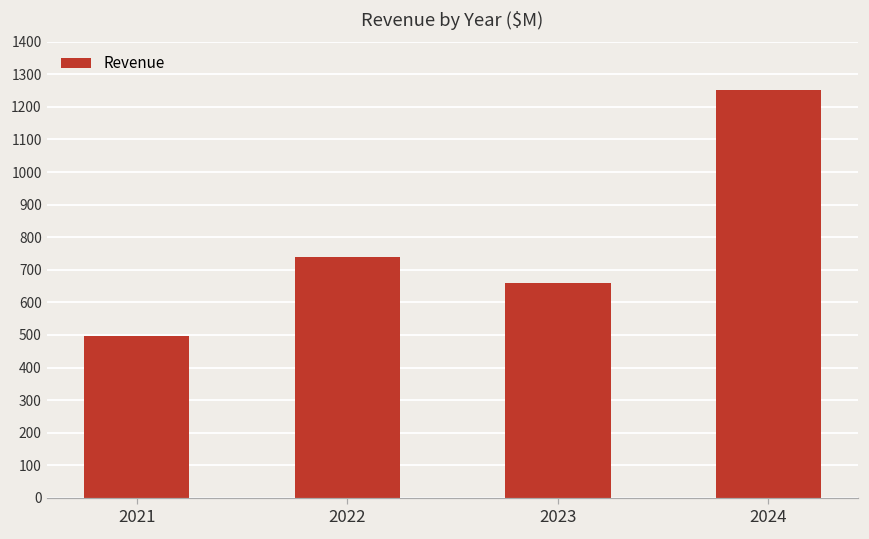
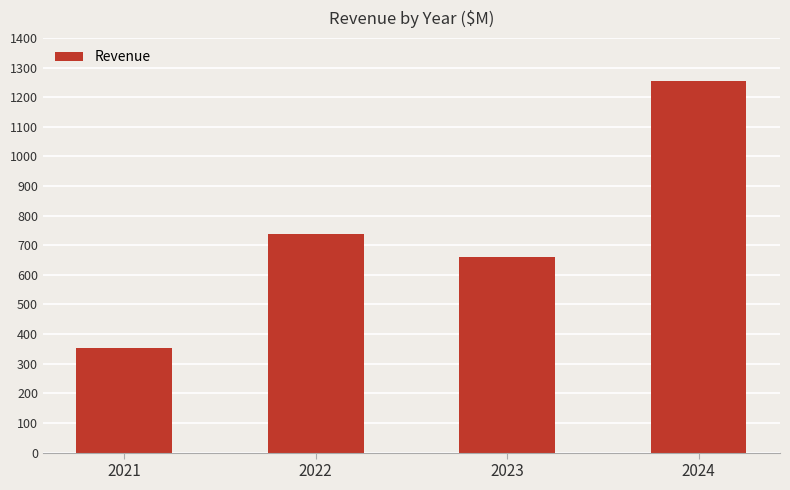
  {
-   "2021": 500,
+   "2021": 350,
    "2022": 740,
    "2023": 660,
    "2024": 1250
  }
